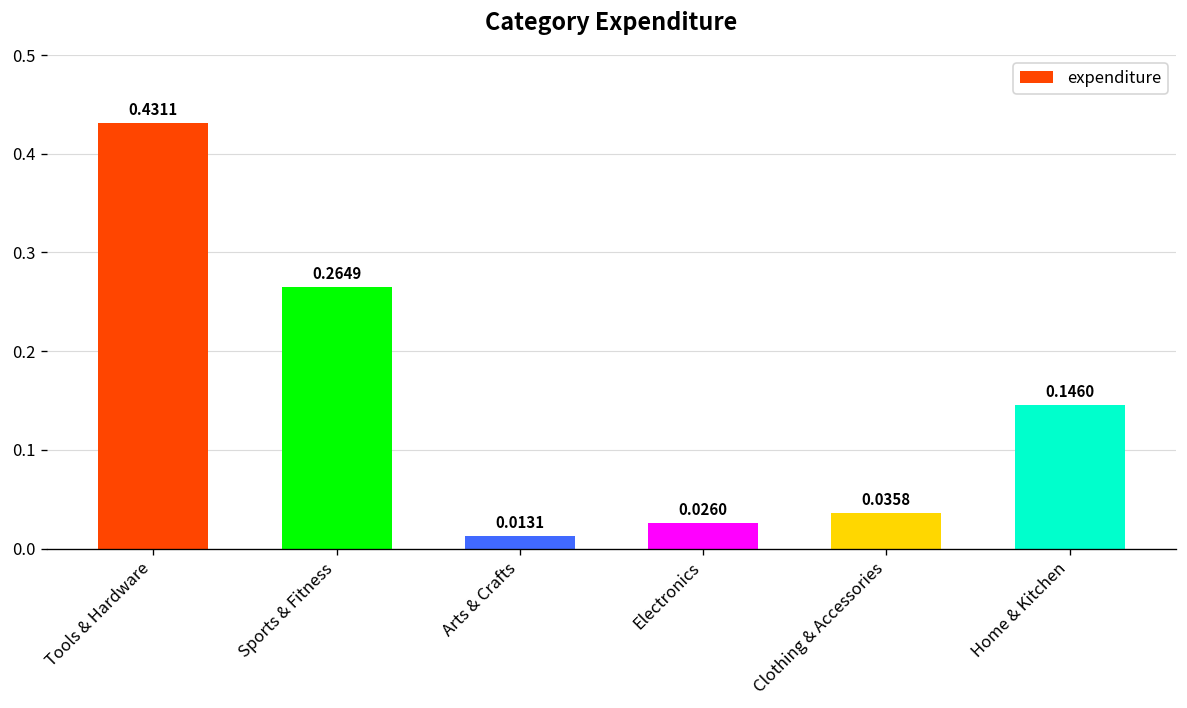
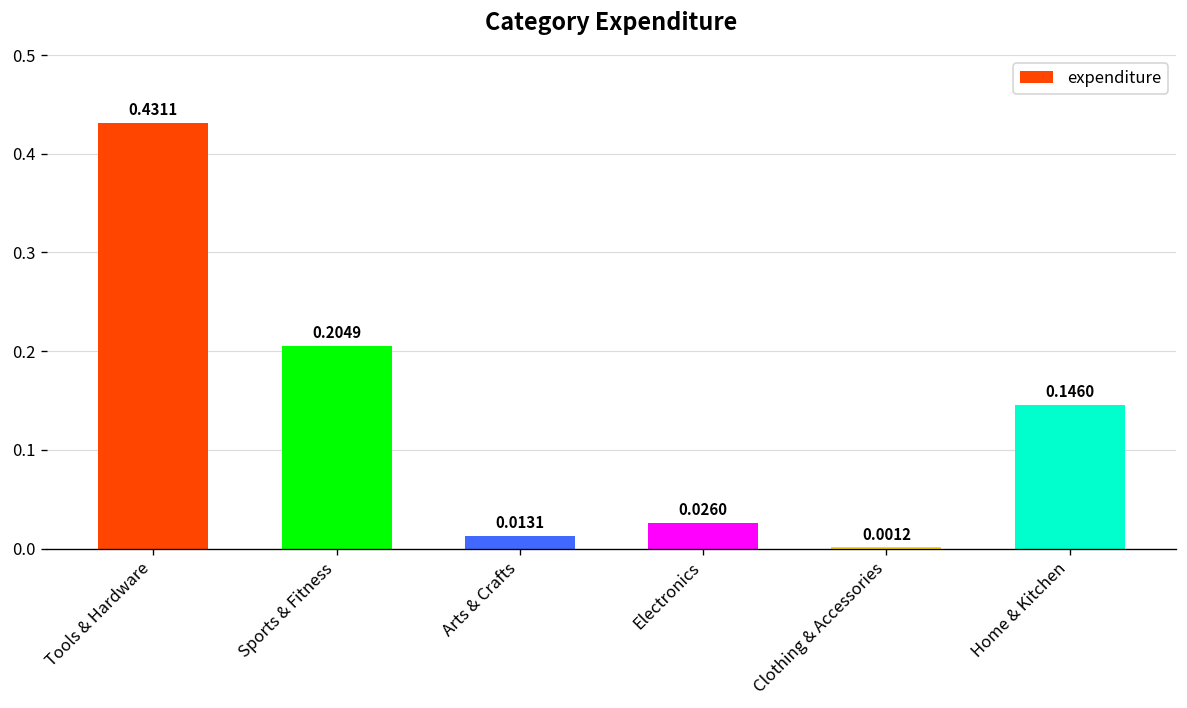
  {
    "Tools & Hardware": 0.4311,
-   "Sports & Fitness": 0.2649,
+   "Sports & Fitness": 0.2049,
    "Arts & Crafts": 0.0131,
    "Electronics": 0.0260,
-   "Clothing & Accessories": 0.0358,
+   "Clothing & Accessories": 0.0012,
    "Home & Kitchen": 0.1460
  }
